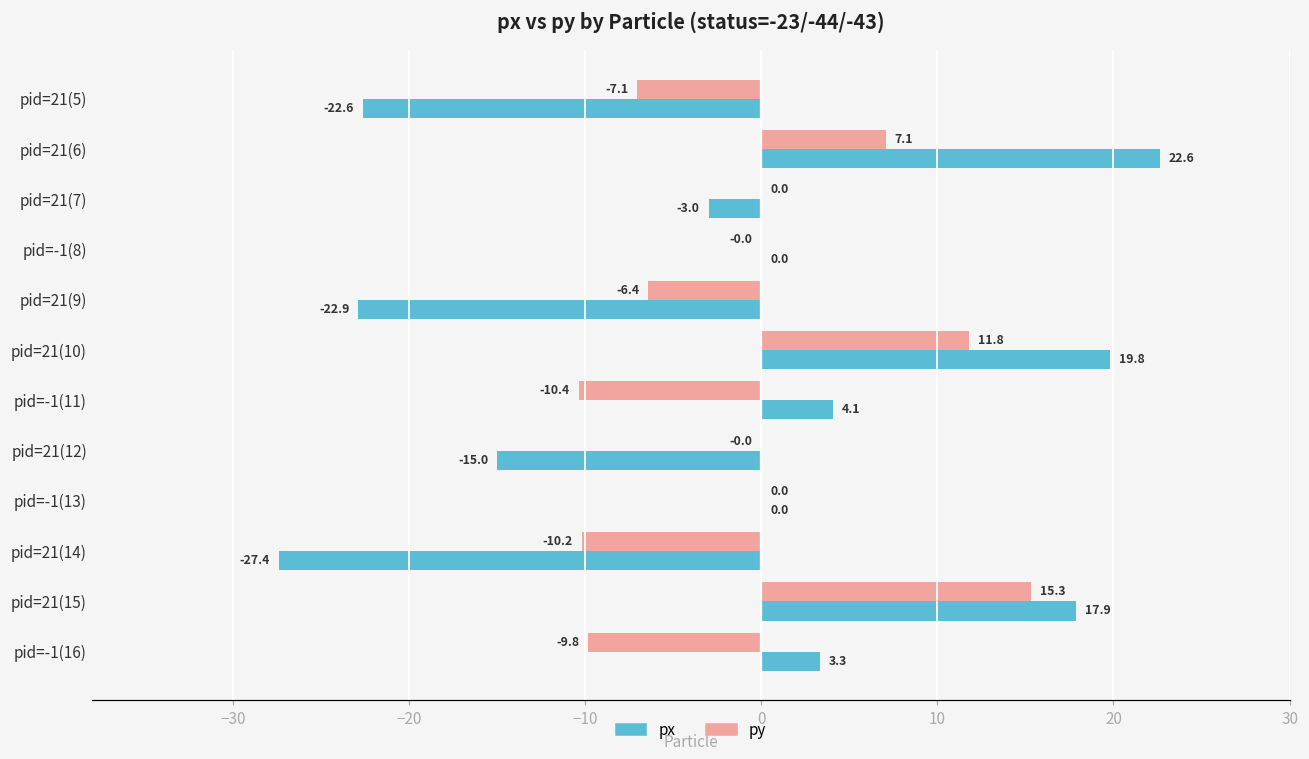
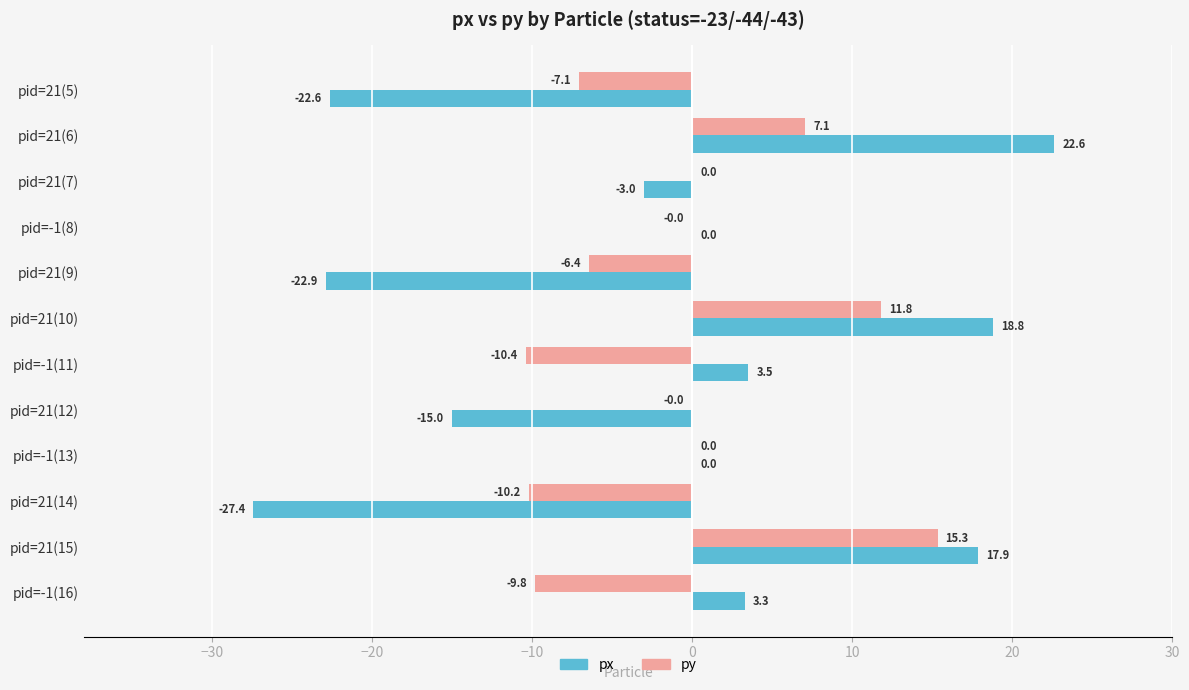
  {
    "px": {
      "pid=21(5)": -22.6,
      "pid=21(6)": 22.6,
      "pid=21(7)": -3.0,
      "pid=-1(8)": 0.0,
      "pid=21(9)": -22.9,
-     "pid=21(10)": 19.8,
-     "pid=-1(11)": 4.1,
+     "pid=21(10)": 18.8,
+     "pid=-1(11)": 3.5,
      "pid=21(12)": -15.0,
      "pid=-1(13)": 0.0,
      "pid=21(14)": -27.4,
      "pid=21(15)": 17.9,
      "pid=-1(16)": 3.3
    },
    "py": {
      "pid=21(5)": -7.1,
      "pid=21(6)": 7.1,
      "pid=21(7)": 0.0,
      "pid=-1(8)": -0.0,
      "pid=21(9)": -6.4,
      "pid=21(10)": 11.8,
      "pid=-1(11)": -10.4,
      "pid=21(12)": -0.0,
      "pid=-1(13)": 0.0,
      "pid=21(14)": -10.2,
      "pid=21(15)": 15.3,
      "pid=-1(16)": -9.8
    }
  }
